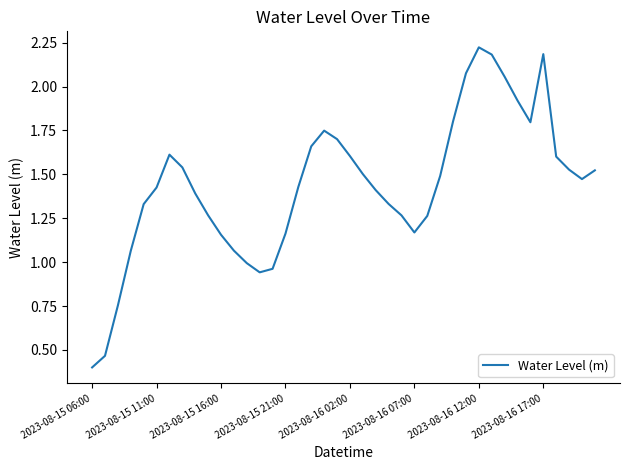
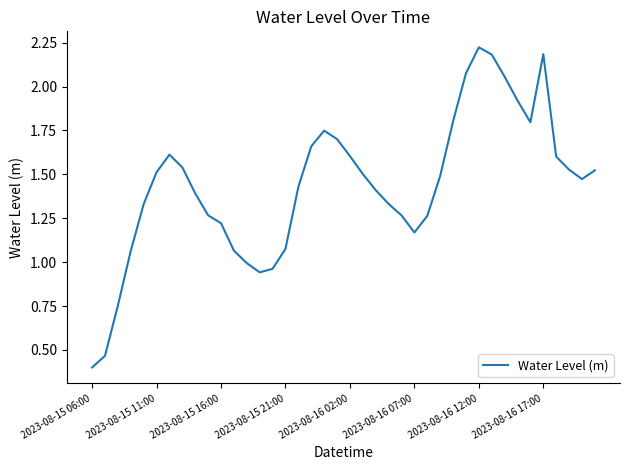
  {
    "2023-08-15 06:00": 0.40,
-   "2023-08-15 11:00": 1.43,
-   "2023-08-15 16:00": 1.16,
-   "2023-08-15 21:00": 1.16,
+   "2023-08-15 11:00": 1.51,
+   "2023-08-15 16:00": 1.22,
+   "2023-08-15 21:00": 1.08,
    "2023-08-16 02:00": 1.60,
    "2023-08-16 07:00": 1.17,
    "2023-08-16 12:00": 2.22,
    "2023-08-16 17:00": 2.18
  }
